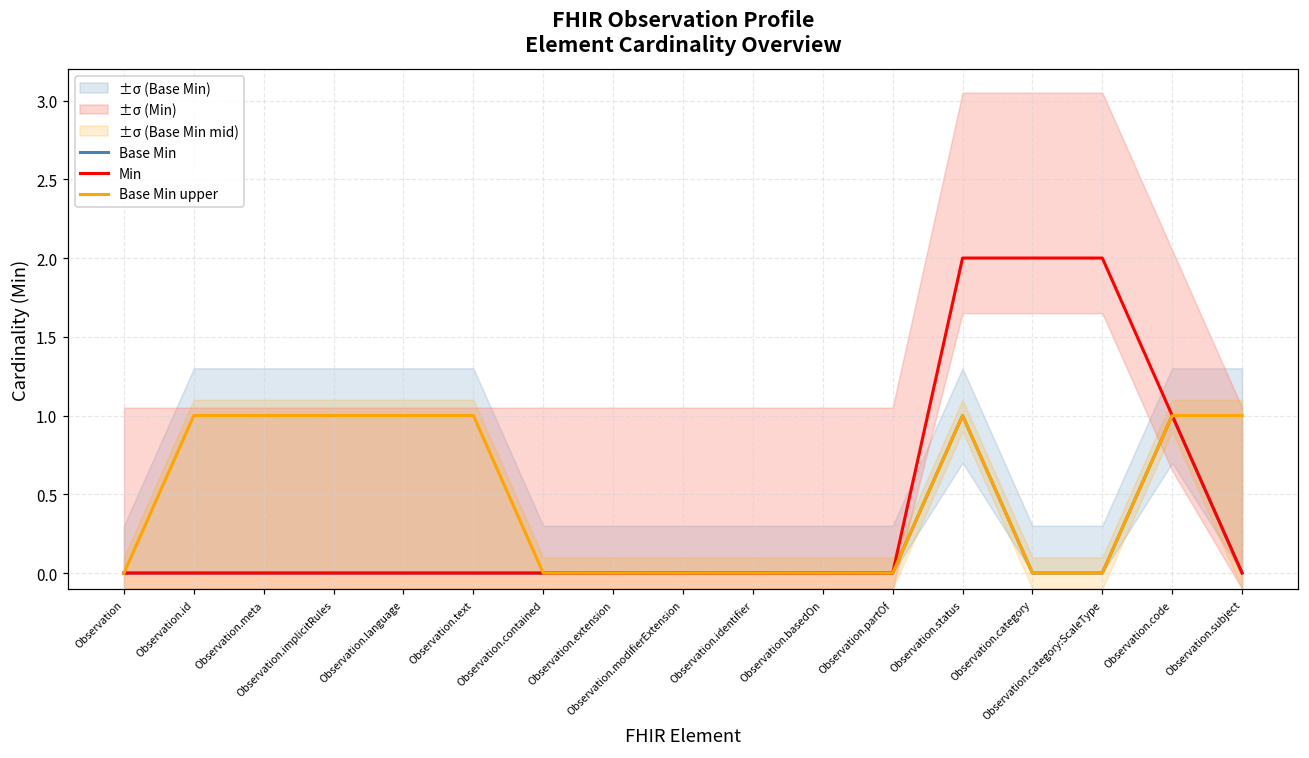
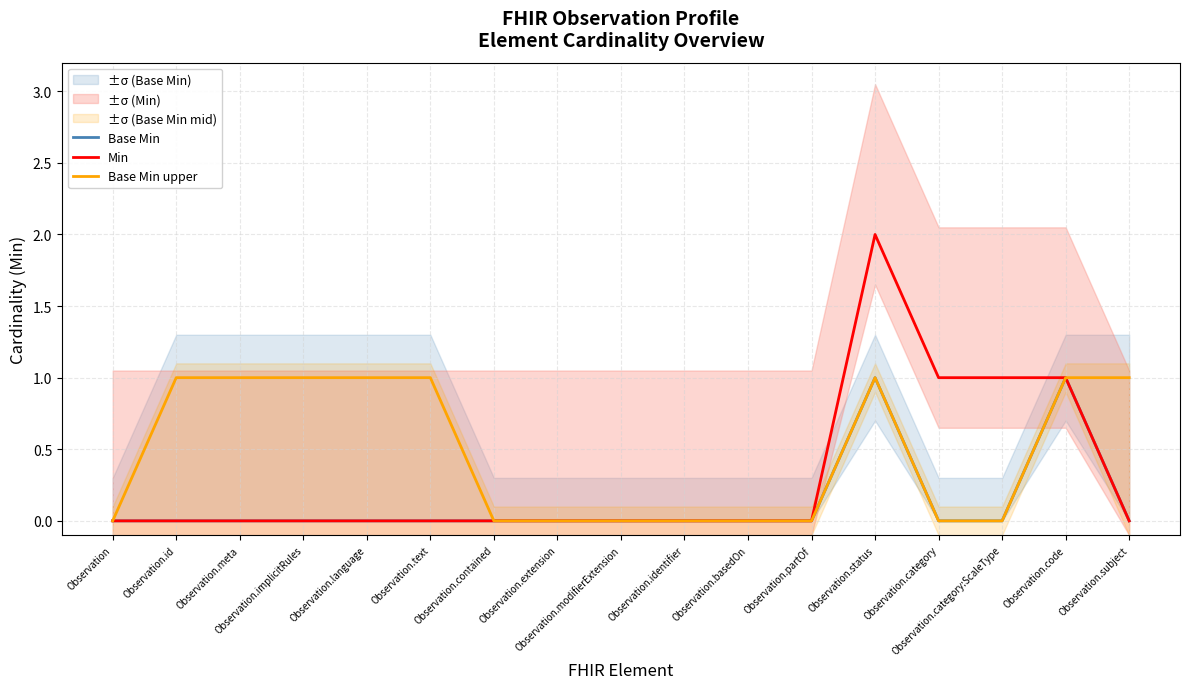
  {
    "Min": {
      "Observation.status": 2,
-     "Observation.category": 2,
-     "Observation.category:ScaleType": 2
+     "Observation.category": 1,
+     "Observation.category:ScaleType": 1
    }
  }
